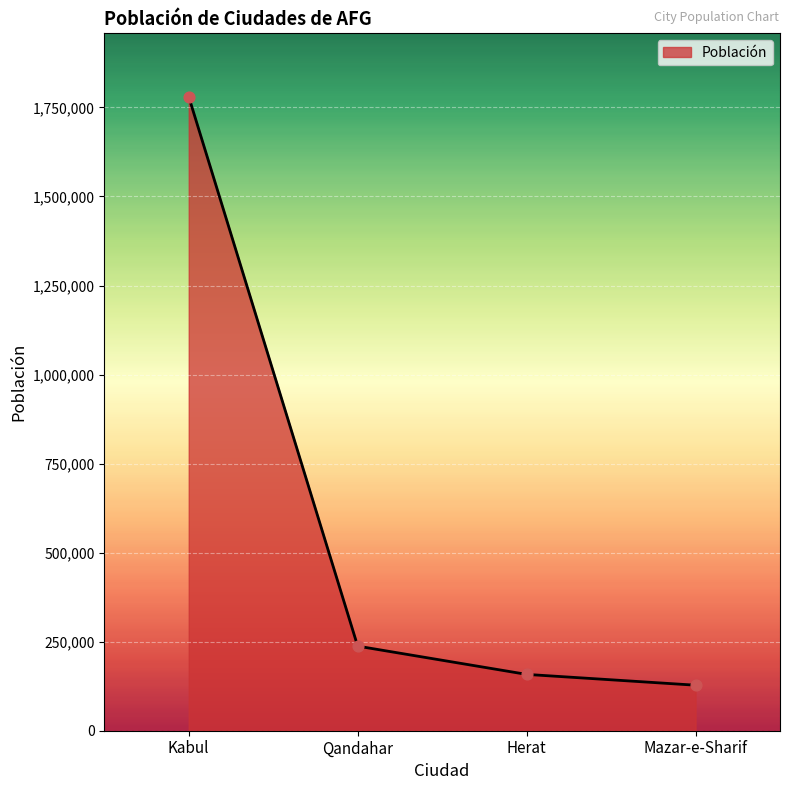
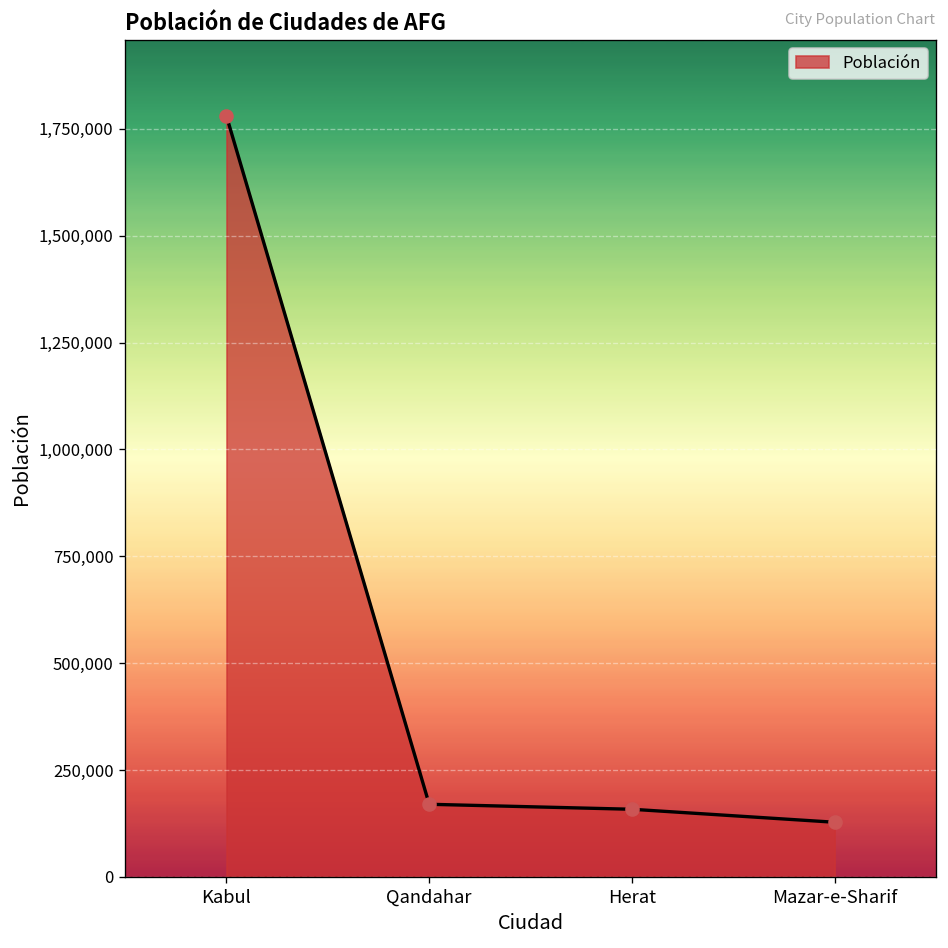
  {
    "Kabul": "1,780,000",
-   "Qandahar": "240,000",
+   "Qandahar": "170,000",
    "Herat": "160,000",
    "Mazar-e-Sharif": "130,000"
  }
